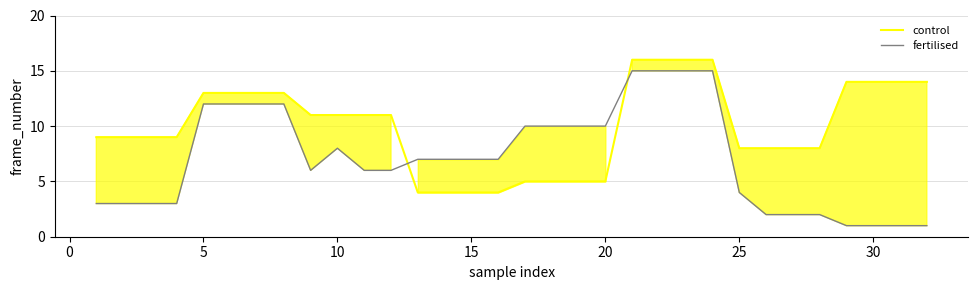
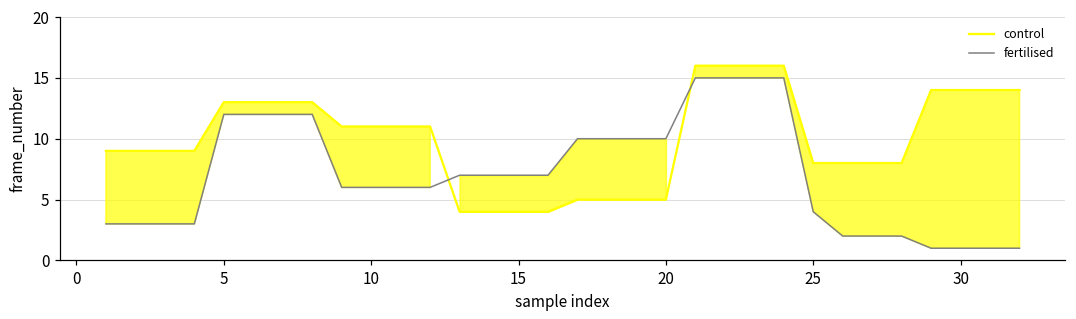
  {
    "fertilised": {
      "5": 12,
-     "10": 8,
+     "10": 6,
      "25": 4,
      "30": 1
    }
  }
